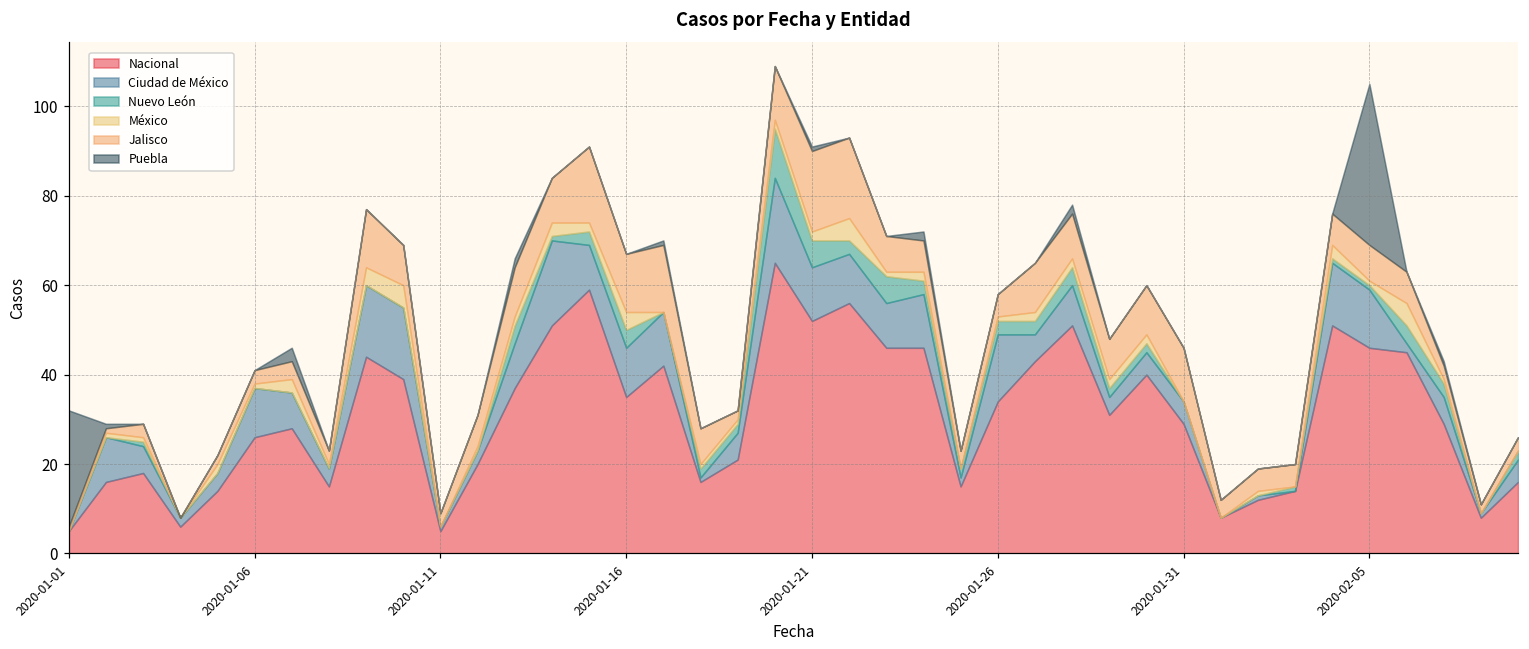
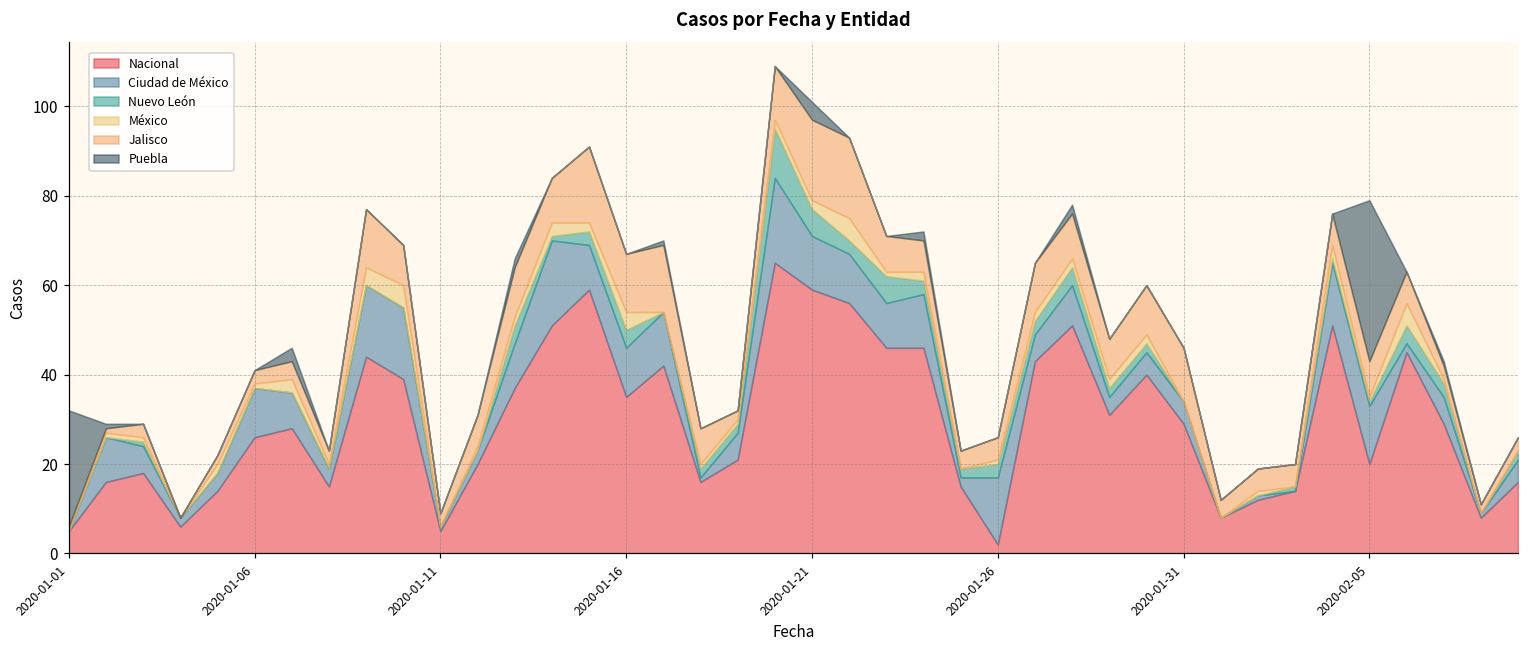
  {
    "Nacional": {
      "2020-01-06": 26,
      "2020-01-11": 5,
      "2020-01-16": 35,
-     "2020-01-21": 52,
-     "2020-01-26": 34,
+     "2020-01-21": 59,
+     "2020-01-26": 2,
      "2020-01-31": 29,
-     "2020-02-05": 46
+     "2020-02-05": 20
    },
    "Puebla": {
      "2020-01-01": 26,
-     "2020-01-21": 1,
+     "2020-01-21": 4,
      "2020-02-05": 36
    }
  }
